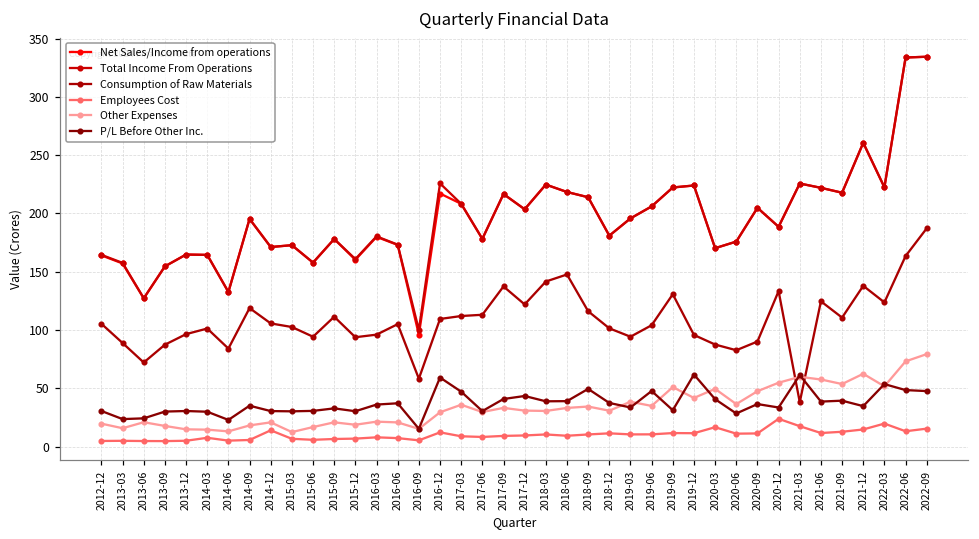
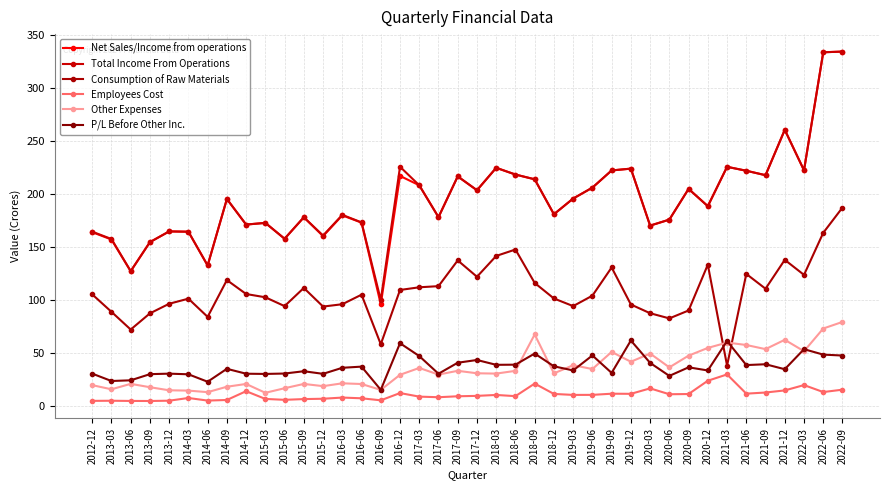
  {
    "Employees Cost": {
      "2012-12": 5,
      "2013-03": 5,
      "2013-06": 5,
      "2013-09": 5,
      "2013-12": 5,
      "2014-03": 8,
      "2014-06": 5,
      "2014-09": 6,
      "2014-12": 14,
      "2015-03": 7,
      "2015-06": 6,
      "2015-09": 6,
      "2015-12": 7,
      "2016-03": 8,
      "2016-06": 7,
      "2016-09": 5,
      "2016-12": 12,
      "2017-03": 9,
      "2017-06": 8,
      "2017-09": 9,
      "2017-12": 10,
      "2018-03": 10,
      "2018-06": 9,
-     "2018-09": 10,
+     "2018-09": 21,
      "2018-12": 11,
      "2019-03": 10,
      "2019-06": 10,
      "2019-09": 12,
      "2019-12": 11,
      "2020-03": 17,
      "2020-06": 11,
      "2020-09": 11,
      "2020-12": 24,
-     "2021-03": 17,
+     "2021-03": 30,
      "2021-06": 12,
      "2021-09": 13,
      "2021-12": 15,
      "2022-03": 20,
      "2022-06": 13,
      "2022-09": 15
    },
    "Other Expenses": {
      "2012-12": 20,
      "2013-03": 16,
      "2013-06": 21,
      "2013-09": 18,
      "2013-12": 15,
      "2014-03": 14,
      "2014-06": 13,
      "2014-09": 18,
      "2014-12": 21,
      "2015-03": 12,
      "2015-06": 17,
      "2015-09": 21,
      "2015-12": 19,
      "2016-03": 21,
      "2016-06": 21,
      "2016-12": 29,
      "2017-03": 36,
      "2017-09": 33,
      "2017-12": 31,
      "2018-03": 31,
      "2018-06": 33,
-     "2018-09": 34,
+     "2018-09": 67,
      "2018-12": 31,
      "2019-03": 38,
      "2019-06": 35,
      "2019-09": 51,
      "2019-12": 42,
      "2020-03": 49,
      "2020-06": 36,
      "2020-09": 47,
      "2020-12": 55,
      "2021-06": 58,
      "2021-09": 54,
      "2021-12": 62,
      "2022-06": 73,
      "2022-09": 79
    }
  }
